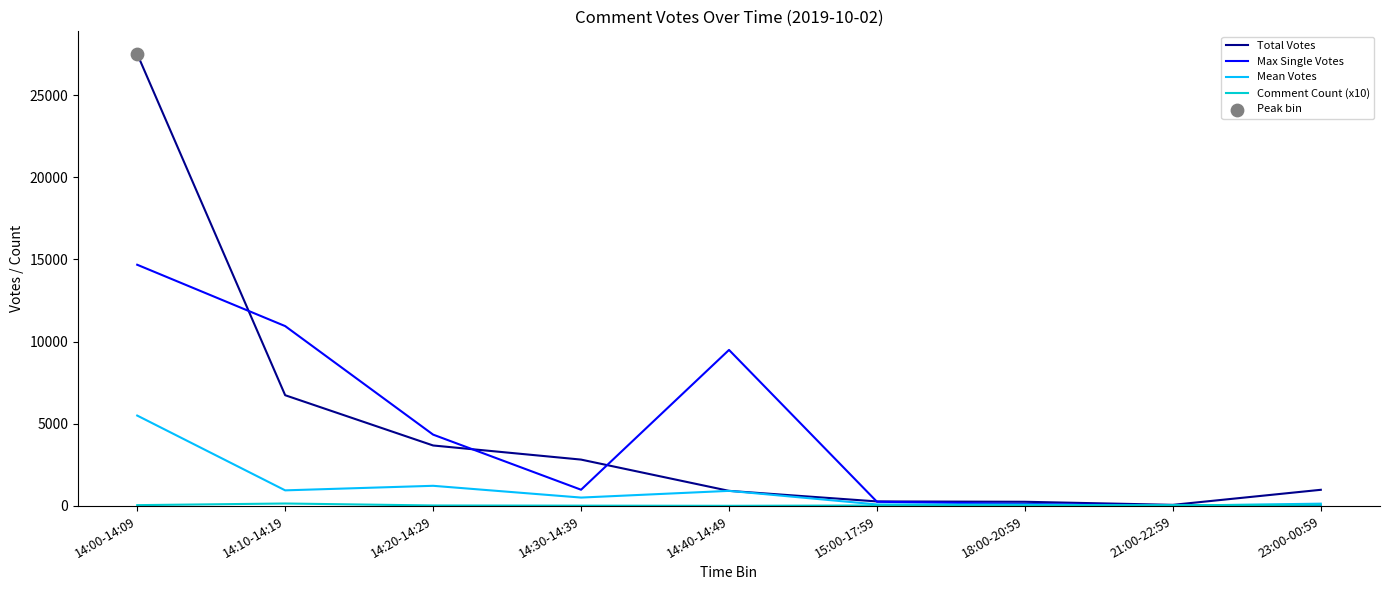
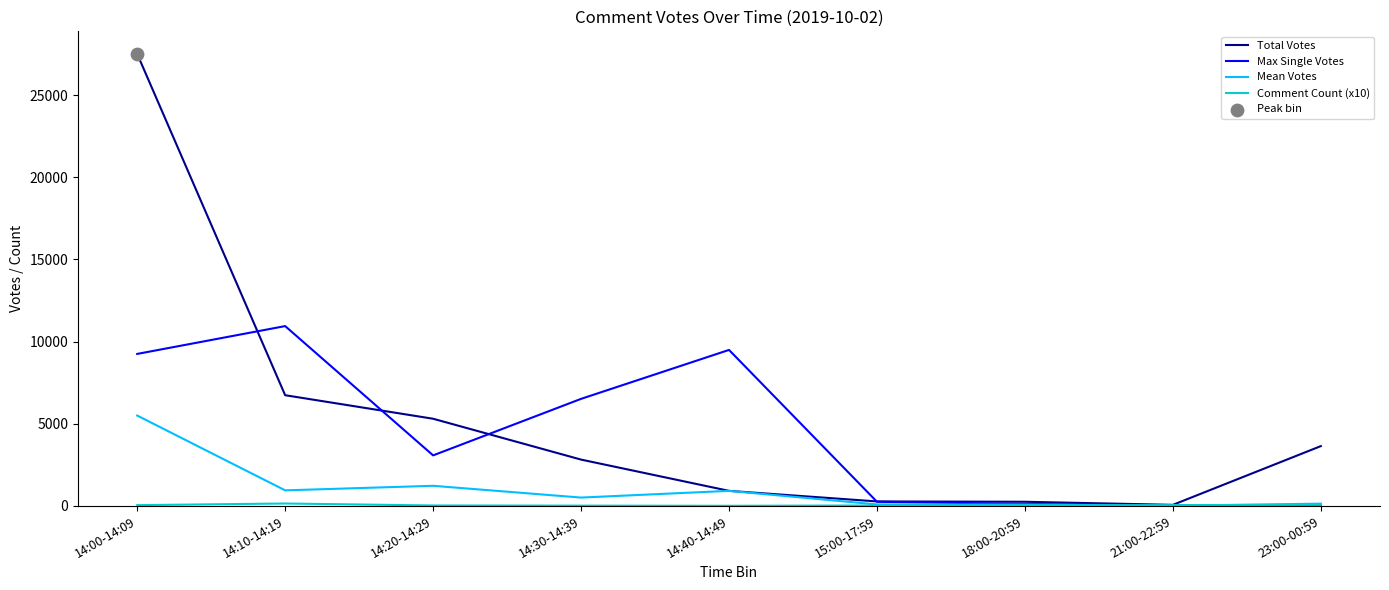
  {
    "Total Votes": {
      "14:10-14:19": 6700,
-     "14:20-14:29": 3700,
+     "14:20-14:29": 5300,
      "14:30-14:39": 2800,
-     "23:00-00:59": 1000
+     "23:00-00:59": 3600
    },
    "Max Single Votes": {
-     "14:00-14:09": 14700,
+     "14:00-14:09": 9300,
      "14:10-14:19": 10900,
-     "14:20-14:29": 4300,
-     "14:30-14:39": 1000,
+     "14:20-14:29": 3100,
+     "14:30-14:39": 6500,
      "14:40-14:49": 9500
    }
  }
